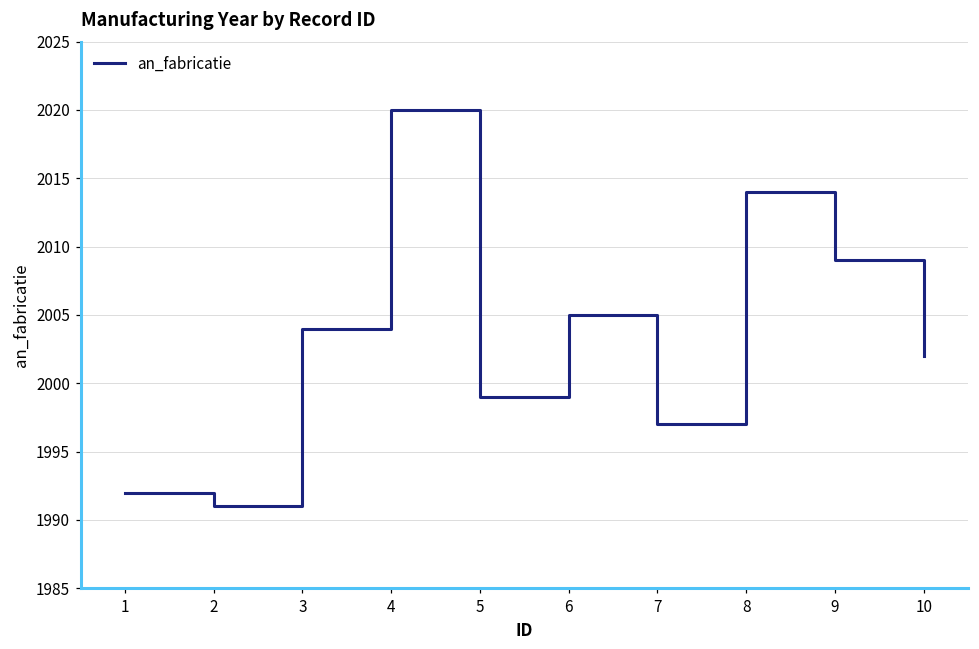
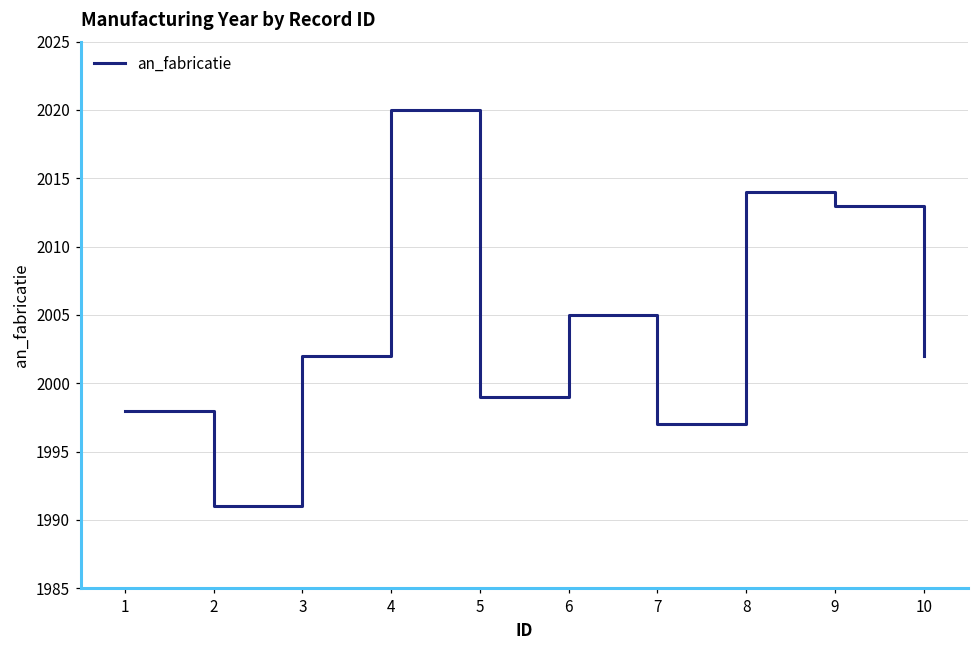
  {
-   "1": 1992,
+   "1": 1998,
    "2": 1991,
-   "3": 2004,
+   "3": 2002,
    "4": 2020,
    "5": 1999,
    "6": 2005,
    "7": 1997,
    "8": 2014,
-   "9": 2009,
+   "9": 2013,
    "10": 2002
  }
